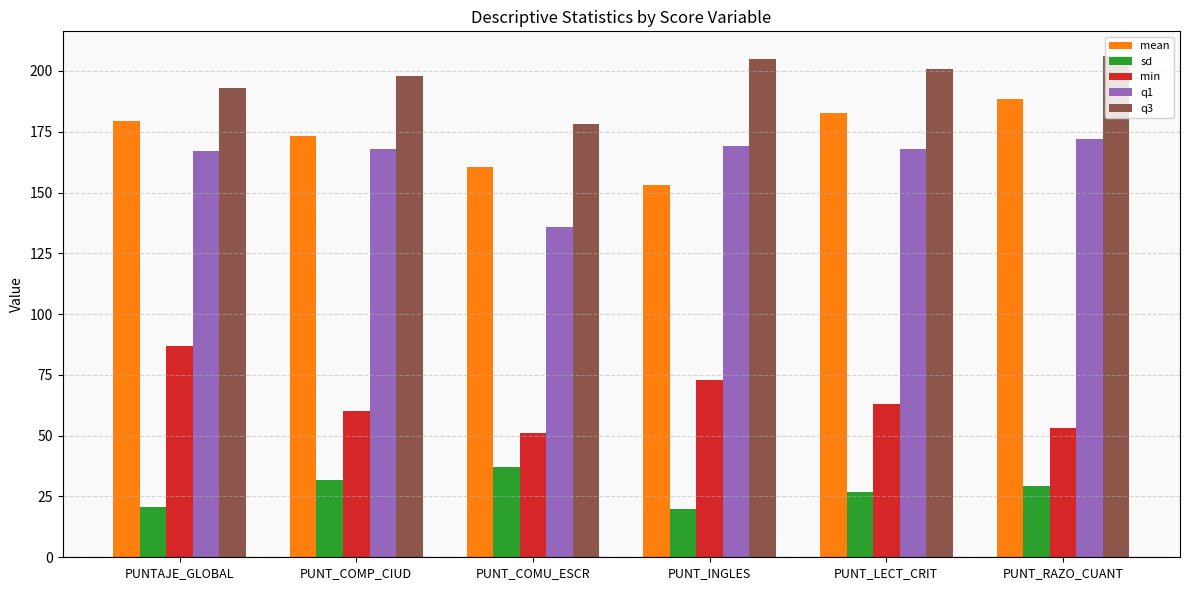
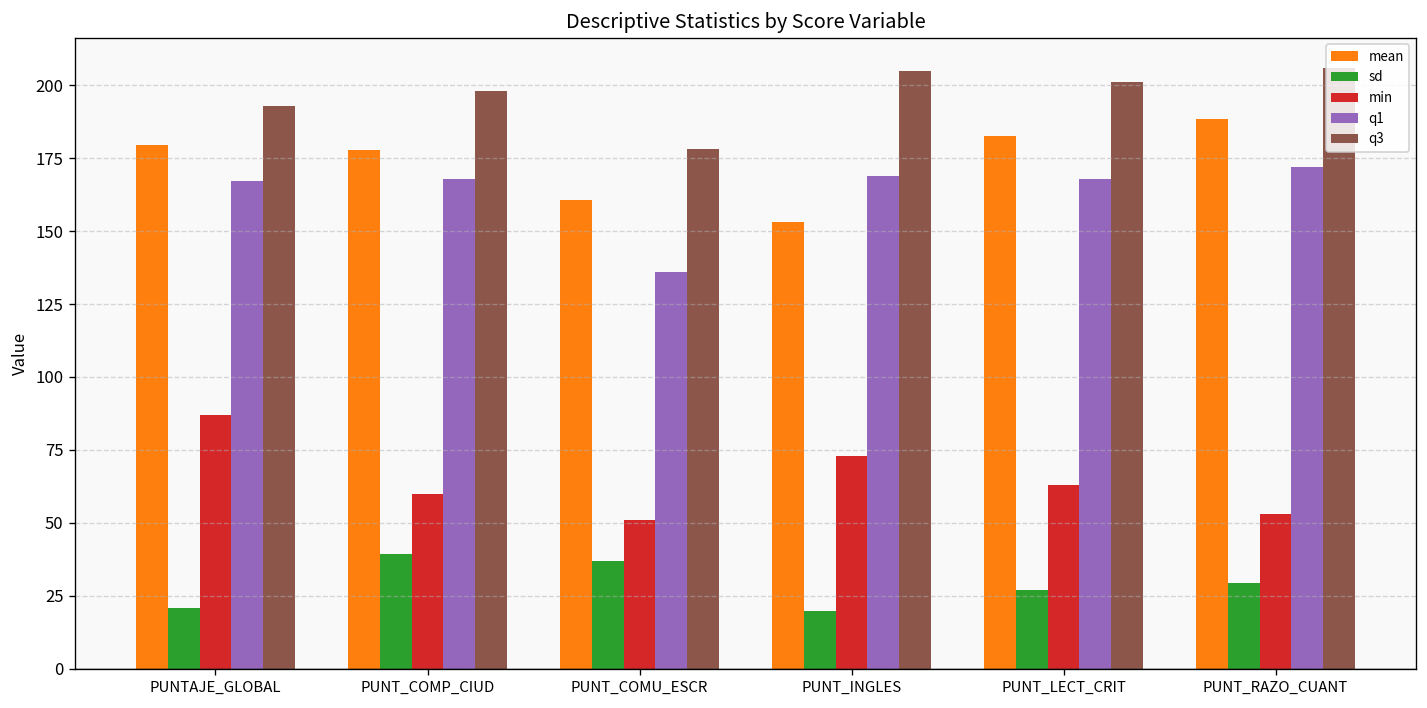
  {
    "mean": {
      "PUNTAJE_GLOBAL": 179,
-     "PUNT_COMP_CIUD": 173,
+     "PUNT_COMP_CIUD": 178,
      "PUNT_COMU_ESCR": 161,
      "PUNT_INGLES": 153,
      "PUNT_LECT_CRIT": 183,
      "PUNT_RAZO_CUANT": 188
    },
    "sd": {
      "PUNTAJE_GLOBAL": 21,
-     "PUNT_COMP_CIUD": 32,
+     "PUNT_COMP_CIUD": 39,
      "PUNT_COMU_ESCR": 37,
      "PUNT_INGLES": 20,
      "PUNT_LECT_CRIT": 27,
      "PUNT_RAZO_CUANT": 29
    },
    "min": {
      "PUNTAJE_GLOBAL": 87,
      "PUNT_COMP_CIUD": 60,
      "PUNT_COMU_ESCR": 51,
      "PUNT_INGLES": 73,
      "PUNT_LECT_CRIT": 63,
      "PUNT_RAZO_CUANT": 53
    },
    "q1": {
      "PUNTAJE_GLOBAL": 167,
      "PUNT_COMP_CIUD": 168,
      "PUNT_COMU_ESCR": 136,
      "PUNT_INGLES": 169,
      "PUNT_LECT_CRIT": 168,
      "PUNT_RAZO_CUANT": 172
    },
    "q3": {
      "PUNTAJE_GLOBAL": 193,
      "PUNT_COMP_CIUD": 198,
      "PUNT_COMU_ESCR": 178,
      "PUNT_INGLES": 205,
      "PUNT_LECT_CRIT": 201
    }
  }
